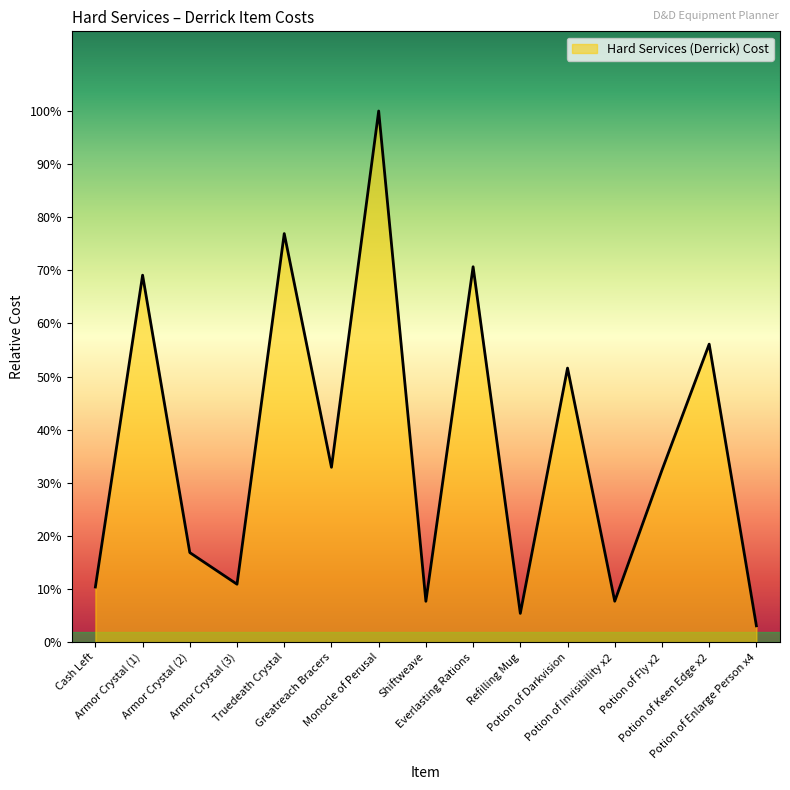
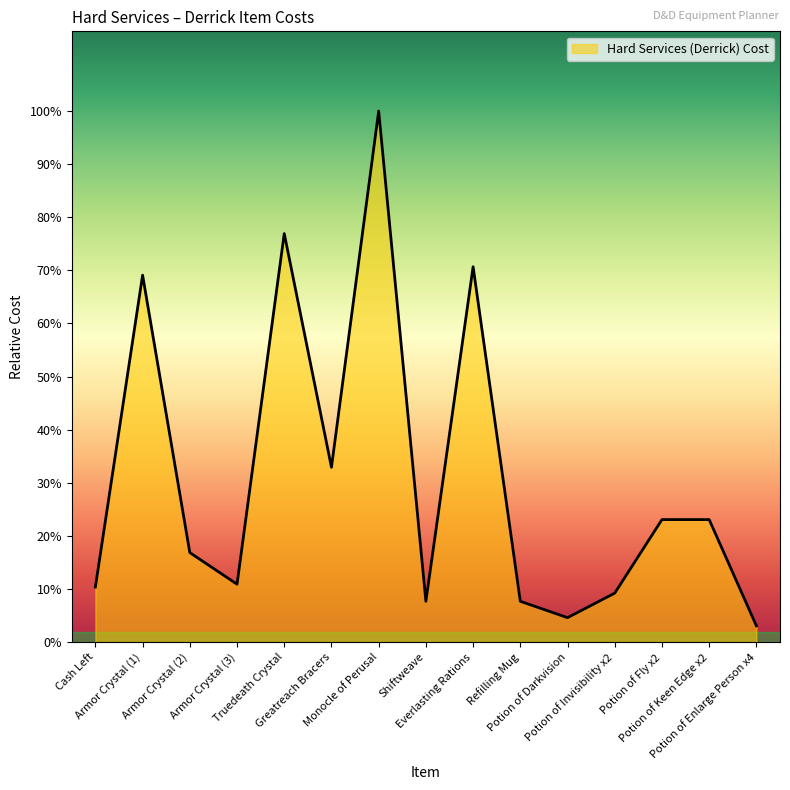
  {
    "Cash Left": "10%",
    "Armor Crystal (1)": "69%",
    "Armor Crystal (2)": "17%",
    "Armor Crystal (3)": "11%",
    "Truedeath Crystal": "77%",
    "Greatreach Bracers": "33%",
    "Monocle of Perusal": "100%",
    "Shiftweave": "8%",
    "Everlasting Rations": "71%",
-   "Refilling Mug": "5%",
-   "Potion of Darkvision": "52%",
-   "Potion of Invisibility x2": "8%",
-   "Potion of Fly x2": "32%",
-   "Potion of Keen Edge x2": "56%",
+   "Refilling Mug": "8%",
+   "Potion of Darkvision": "5%",
+   "Potion of Invisibility x2": "9%",
+   "Potion of Fly x2": "23%",
+   "Potion of Keen Edge x2": "23%",
    "Potion of Enlarge Person x4": "3%"
  }
